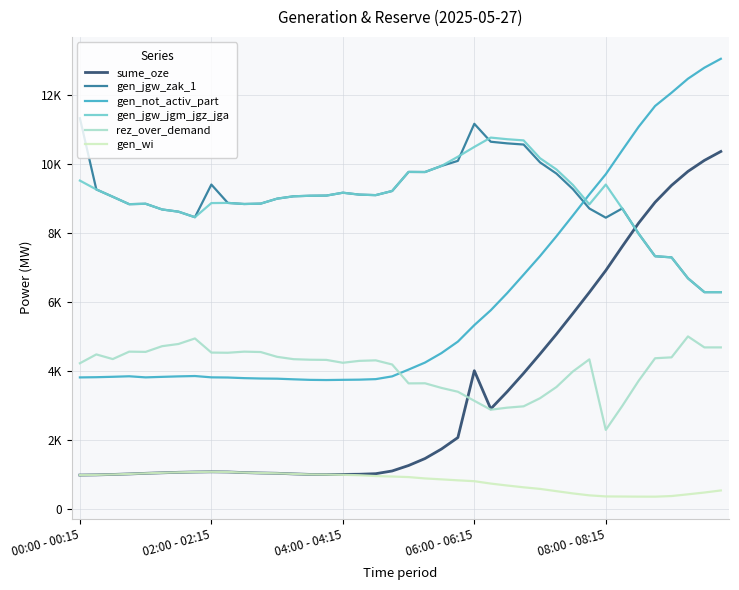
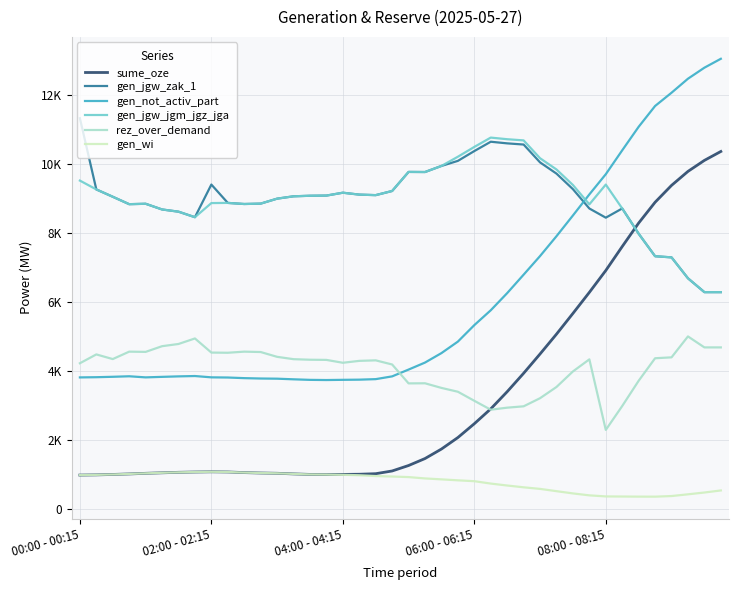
  {
    "sume_oze": {
-     "06:00 - 06:15": 4000,
+     "06:00 - 06:15": 2500,
      "08:00 - 08:15": 6900
    },
    "gen_jgw_zak_1": {
      "02:00 - 02:15": 9400,
-     "06:00 - 06:15": 11200,
+     "06:00 - 06:15": 10400,
      "08:00 - 08:15": 8400
    }
  }
